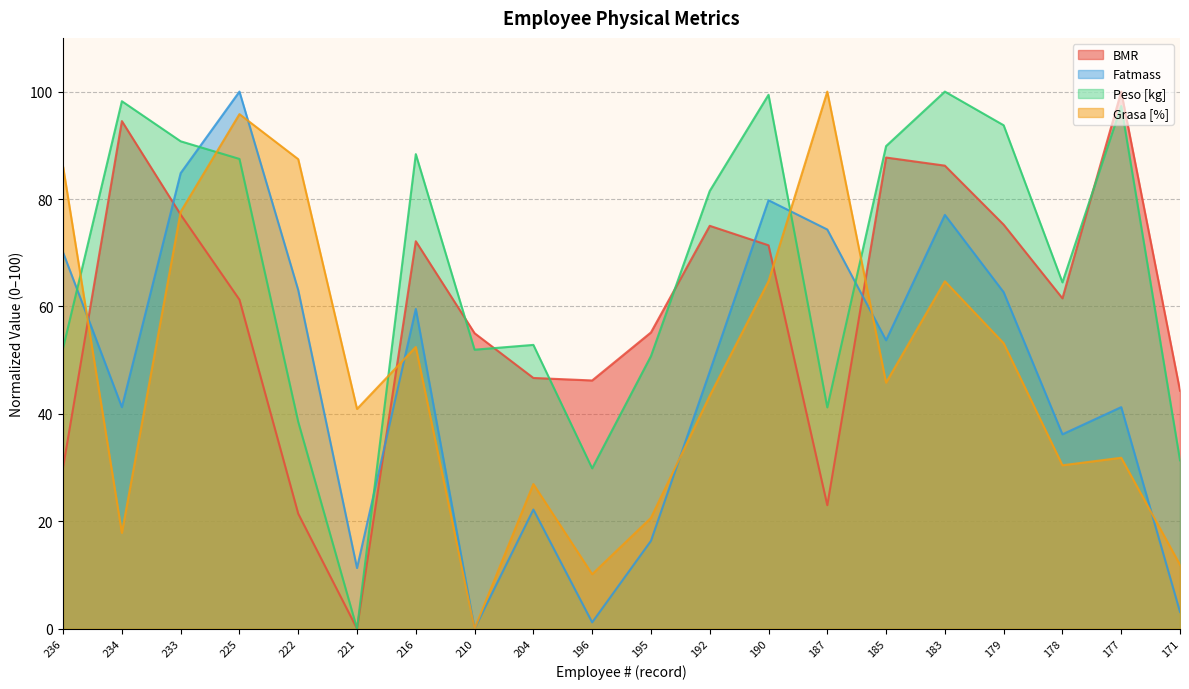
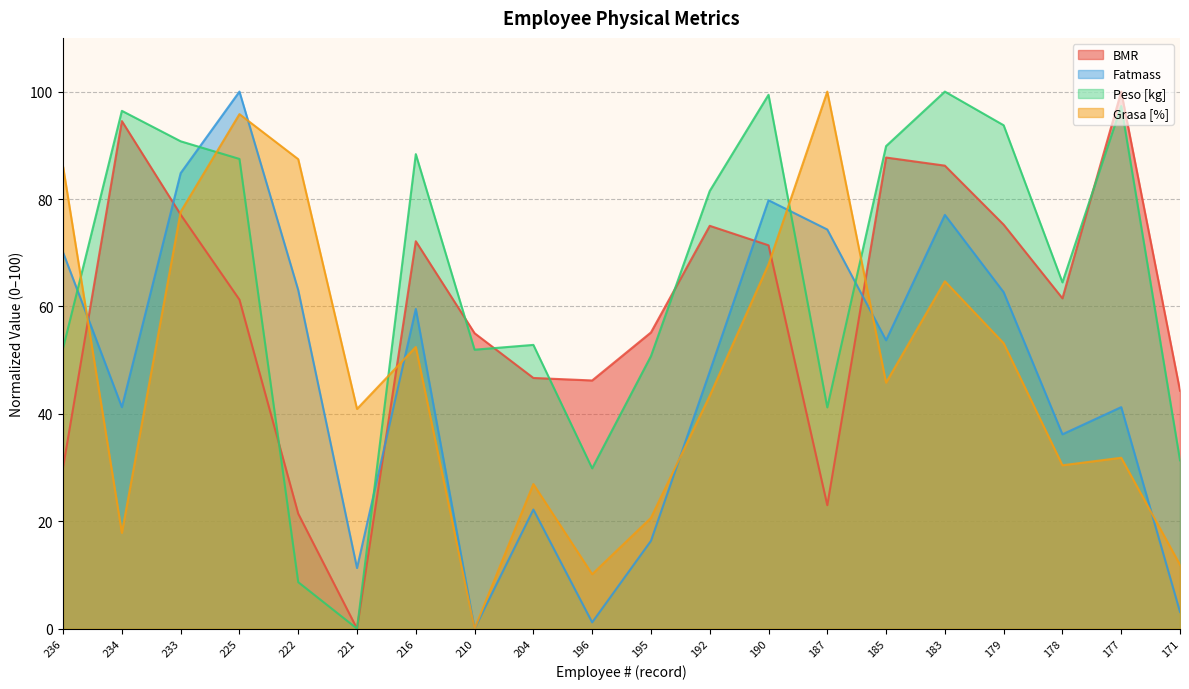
  {
    "BMR": {
      "236": 30,
      "234": 95,
      "233": 77,
      "225": 61,
      "222": 21,
      "216": 72,
      "210": 55,
      "204": 47,
      "196": 46,
      "195": 55,
      "192": 75,
      "190": 71,
      "187": 23,
      "185": 88,
      "183": 86,
      "179": 75,
      "178": 62,
      "171": 44
    },
    "Fatmass": {
      "236": 70,
      "234": 41,
      "233": 85,
      "225": 100,
      "222": 63,
      "221": 11,
      "216": 60,
      "204": 22,
      "196": 1,
      "195": 16,
      "192": 48,
      "190": 80,
      "187": 74,
      "185": 54,
      "183": 77,
      "179": 63,
      "178": 36,
      "177": 41,
      "171": 3
    },
    "Peso [kg]": {
      "236": 52,
-     "234": 98,
+     "234": 96,
      "233": 91,
      "225": 87,
-     "222": 39,
+     "222": 9,
      "216": 88,
      "210": 52,
      "204": 53,
      "196": 30,
      "195": 51,
      "192": 81,
      "190": 99,
      "187": 41,
      "185": 90,
      "183": 100,
      "179": 94,
      "178": 64,
      "171": 31
    },
    "Grasa [%]": {
      "236": 86,
      "234": 18,
      "233": 78,
      "225": 96,
      "222": 87,
      "221": 41,
      "216": 52,
      "204": 27,
      "196": 10,
      "195": 21,
      "192": 43,
-     "190": 65,
+     "190": 68,
      "187": 100,
      "185": 46,
      "183": 65,
      "179": 53,
      "178": 30,
      "177": 32,
      "171": 12
    }
  }
